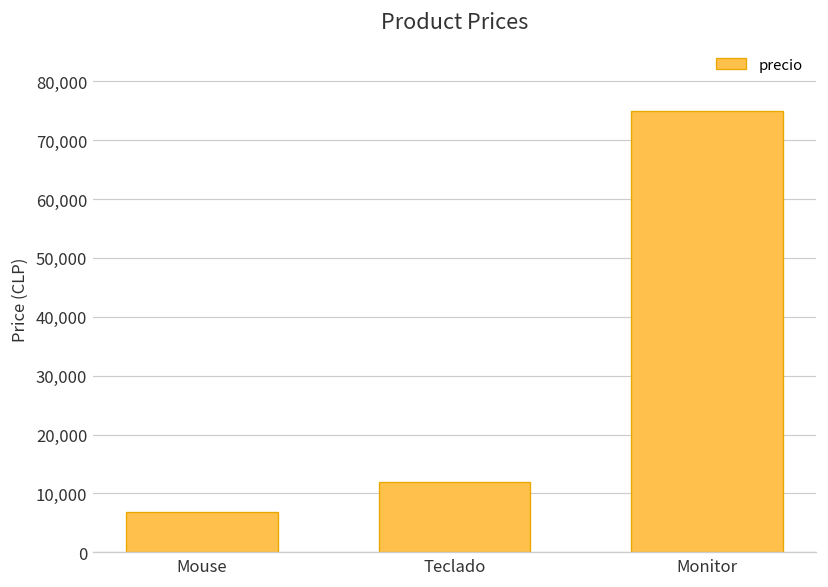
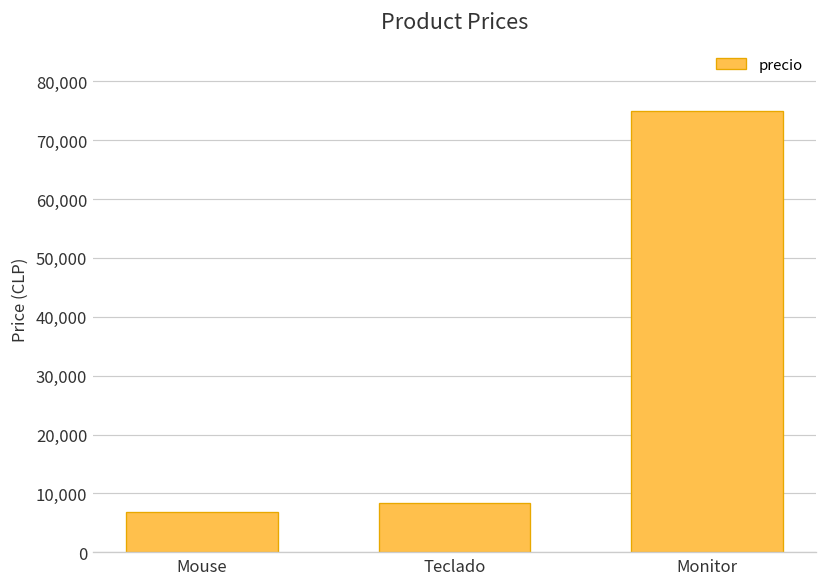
  {
    "Mouse": "7,000",
-   "Teclado": "12,000",
+   "Teclado": "8,000",
    "Monitor": "75,000"
  }
